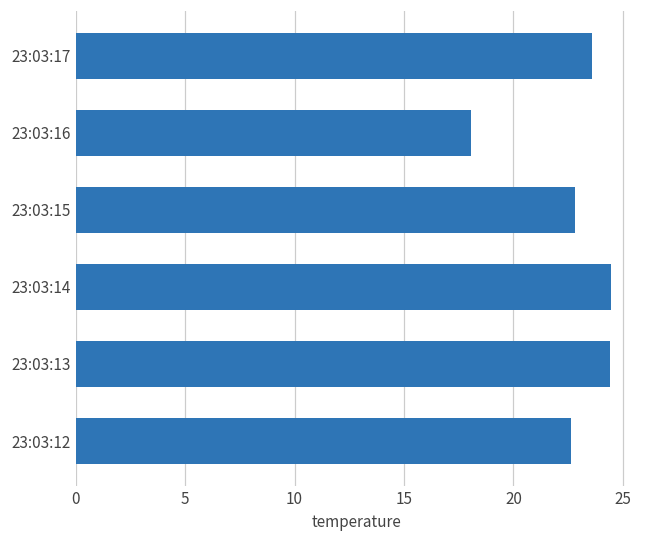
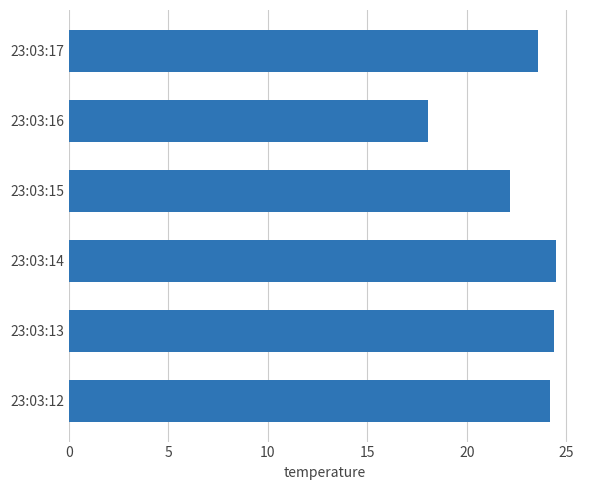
  {
    "23:03:17": 23.6,
    "23:03:16": 18.1,
-   "23:03:15": 22.8,
+   "23:03:15": 22.2,
    "23:03:14": 24.5,
    "23:03:13": 24.4,
-   "23:03:12": 22.7
+   "23:03:12": 24.2
  }
